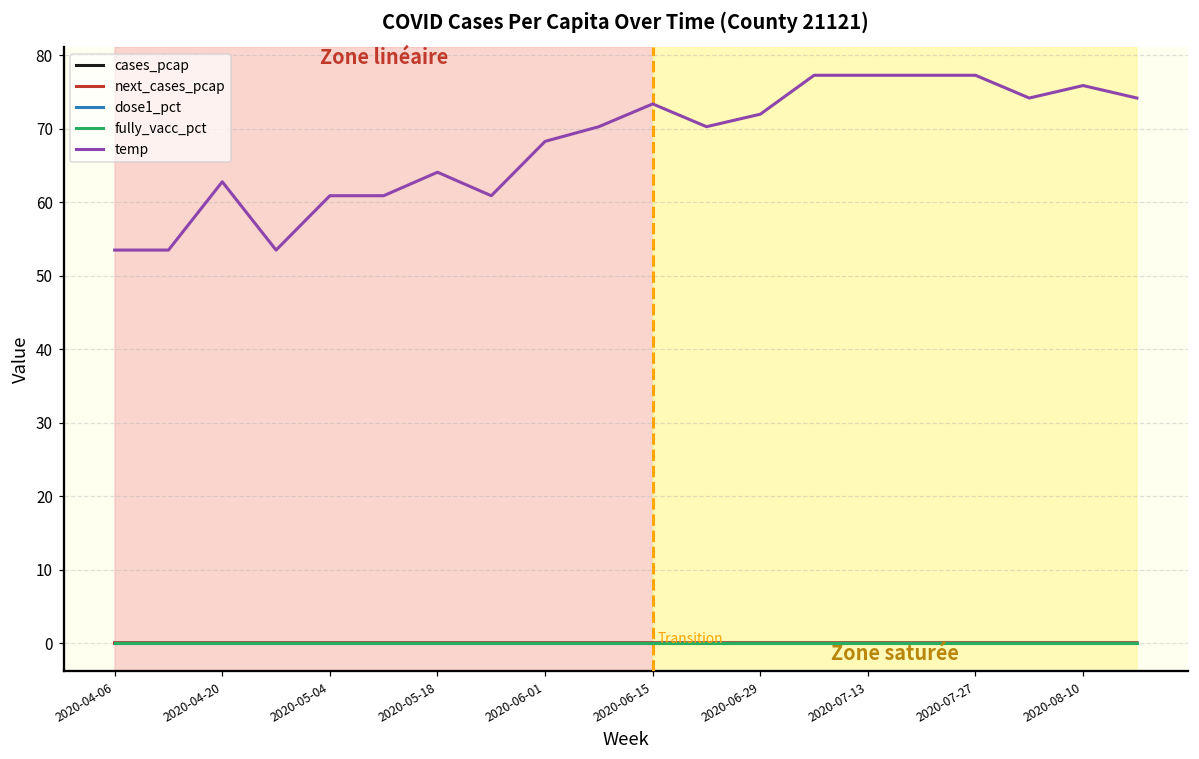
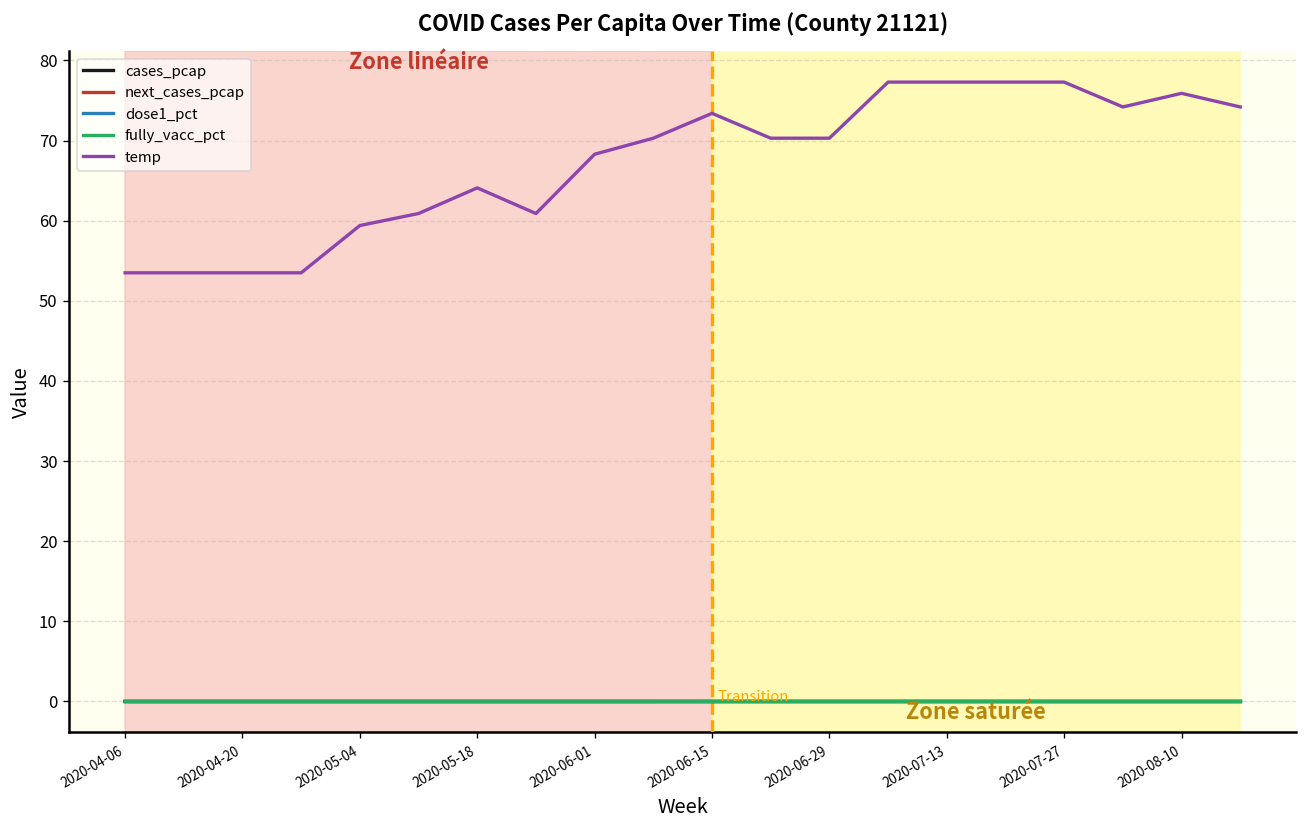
  {
    "fully_vacc_pct": {
      "2020-04-06": 0,
      "2020-04-20": 0,
      "2020-05-04": 0,
      "2020-05-18": 0,
      "2020-06-01": 0,
      "2020-06-15": 0,
      "2020-06-29": 0,
      "2020-07-13": 0,
      "2020-07-27": 0,
      "2020-08-10": 0
    },
    "temp": {
      "2020-04-06": 54,
-     "2020-04-20": 63,
-     "2020-05-04": 61,
+     "2020-04-20": 54,
+     "2020-05-04": 59,
      "2020-05-18": 64,
      "2020-06-01": 68,
      "2020-06-15": 73,
-     "2020-06-29": 72,
+     "2020-06-29": 70,
      "2020-07-13": 77,
      "2020-07-27": 77,
      "2020-08-10": 76
    }
  }
